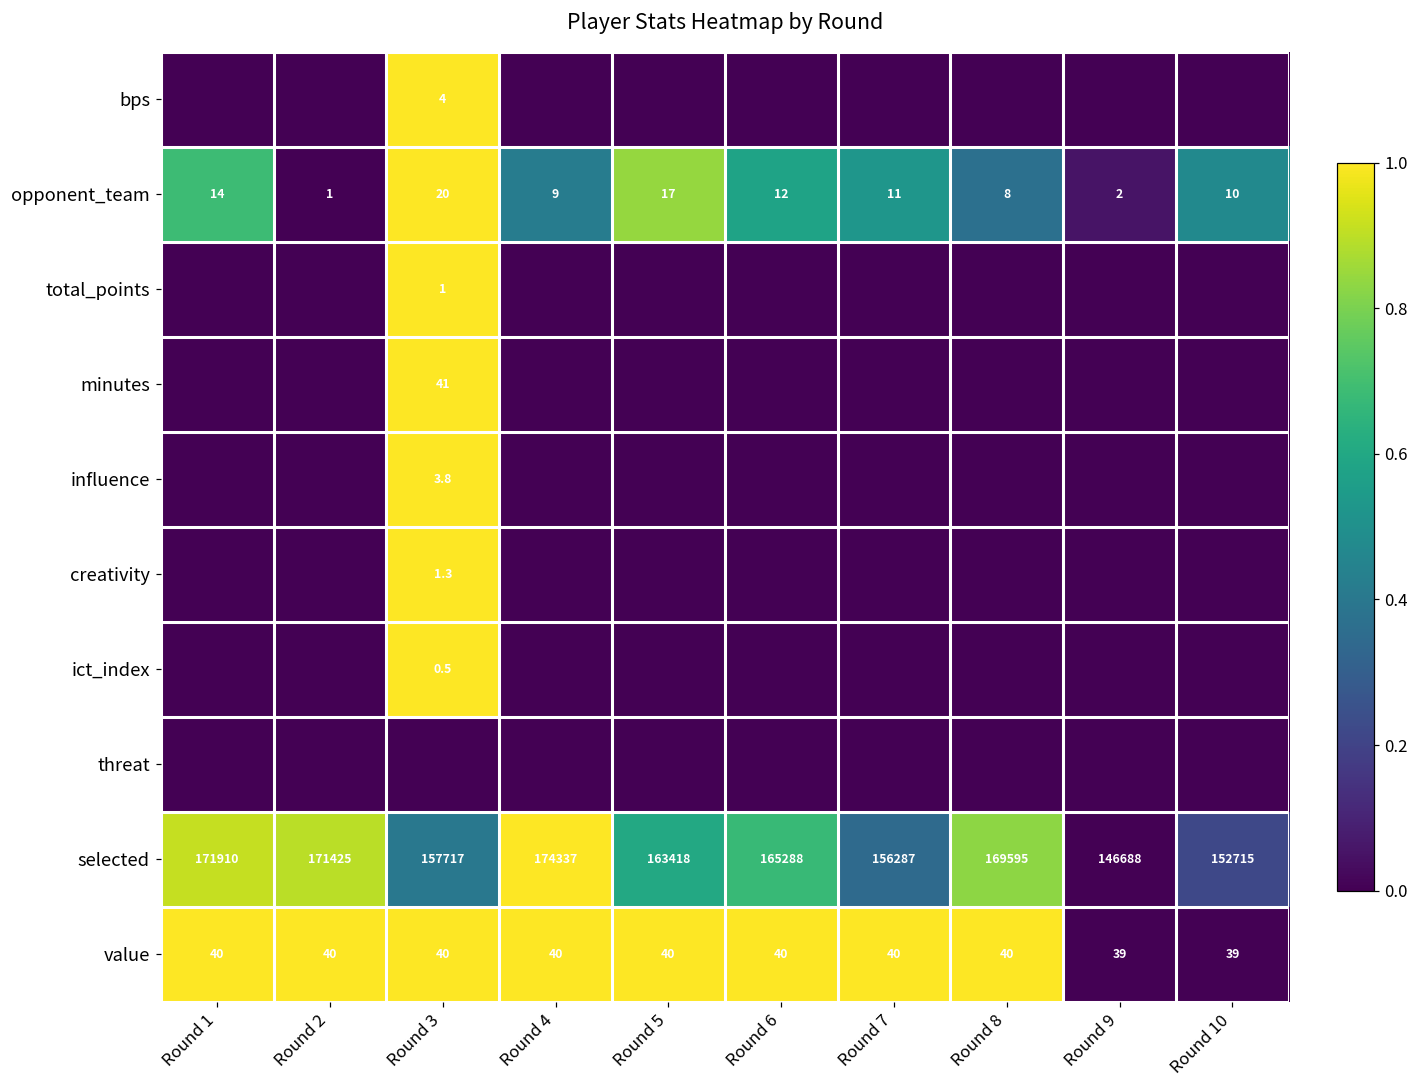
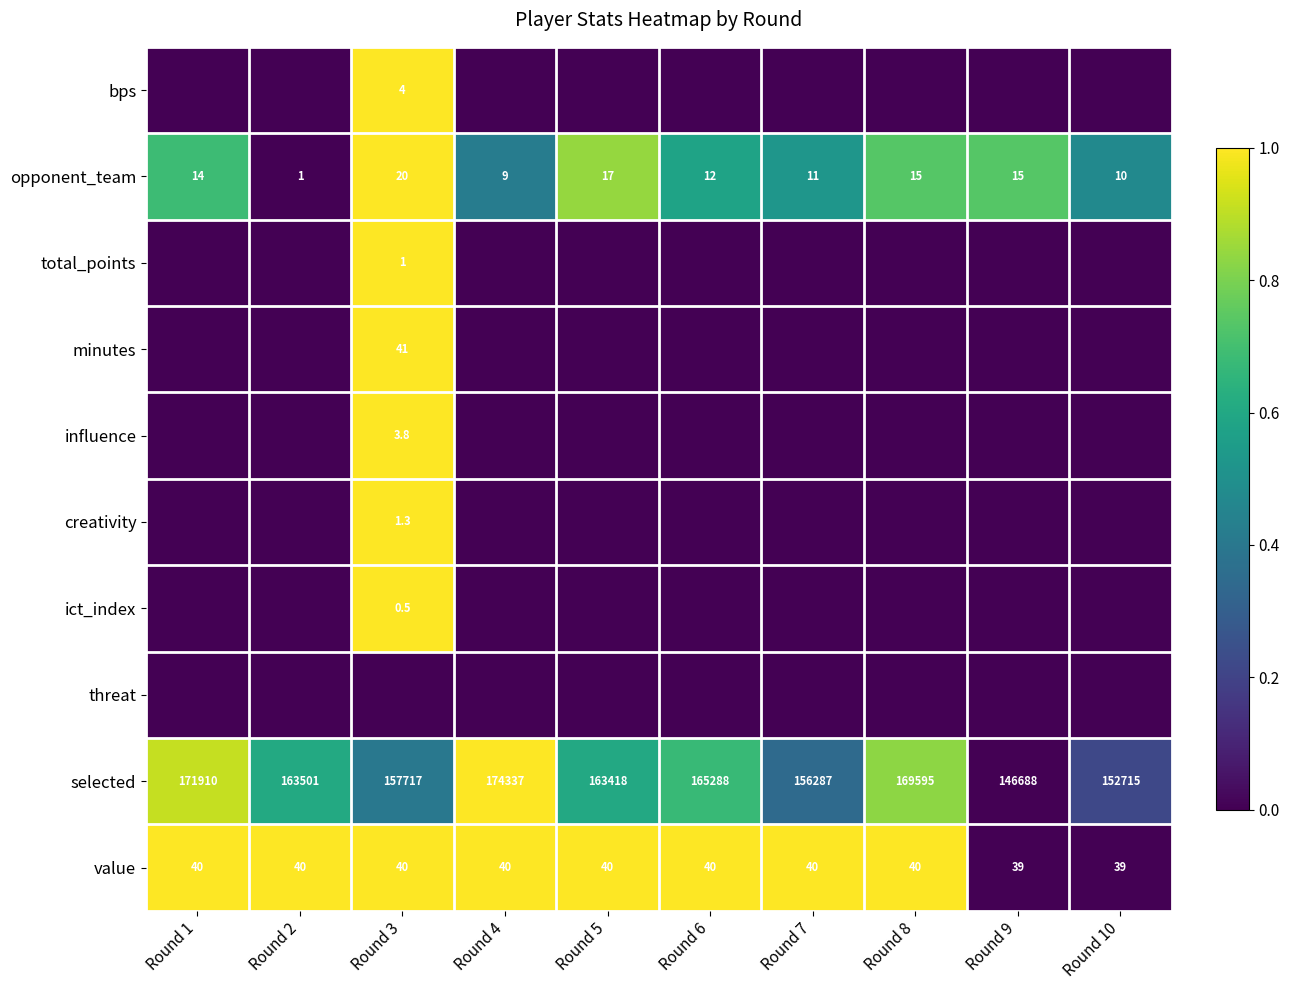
  {
    "bps": {
      "Round 3": 4
    },
    "opponent_team": {
      "Round 1": 14,
      "Round 2": 1,
      "Round 3": 20,
      "Round 4": 9,
      "Round 5": 17,
      "Round 6": 12,
      "Round 7": 11,
-     "Round 8": 8,
-     "Round 9": 2,
+     "Round 8": 15,
+     "Round 9": 15,
      "Round 10": 10
    },
    "total_points": {
      "Round 3": 1
    },
    "minutes": {
      "Round 3": 41
    },
    "influence": {
      "Round 3": 3.8
    },
    "creativity": {
      "Round 3": 1.3
    },
    "ict_index": {
      "Round 3": 0.5
    },
    "selected": {
      "Round 1": 171910,
-     "Round 2": 171425,
+     "Round 2": 163501,
      "Round 3": 157717,
      "Round 4": 174337,
      "Round 5": 163418,
      "Round 6": 165288,
      "Round 7": 156287,
      "Round 8": 169595,
      "Round 9": 146688,
      "Round 10": 152715
    },
    "value": {
      "Round 1": 40,
      "Round 2": 40,
      "Round 3": 40,
      "Round 4": 40,
      "Round 5": 40,
      "Round 6": 40,
      "Round 7": 40,
      "Round 8": 40,
      "Round 9": 39,
      "Round 10": 39
    }
  }
